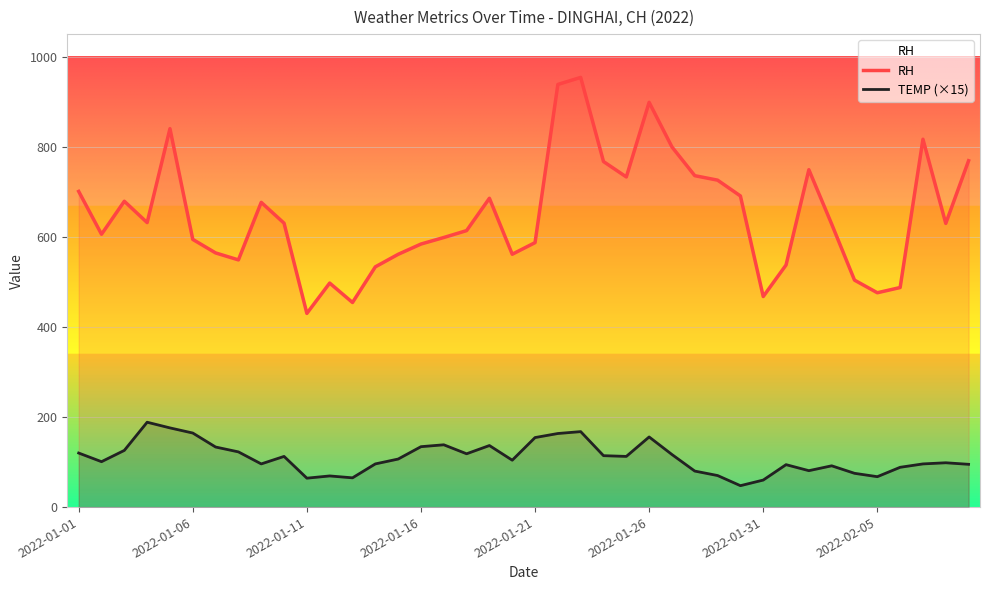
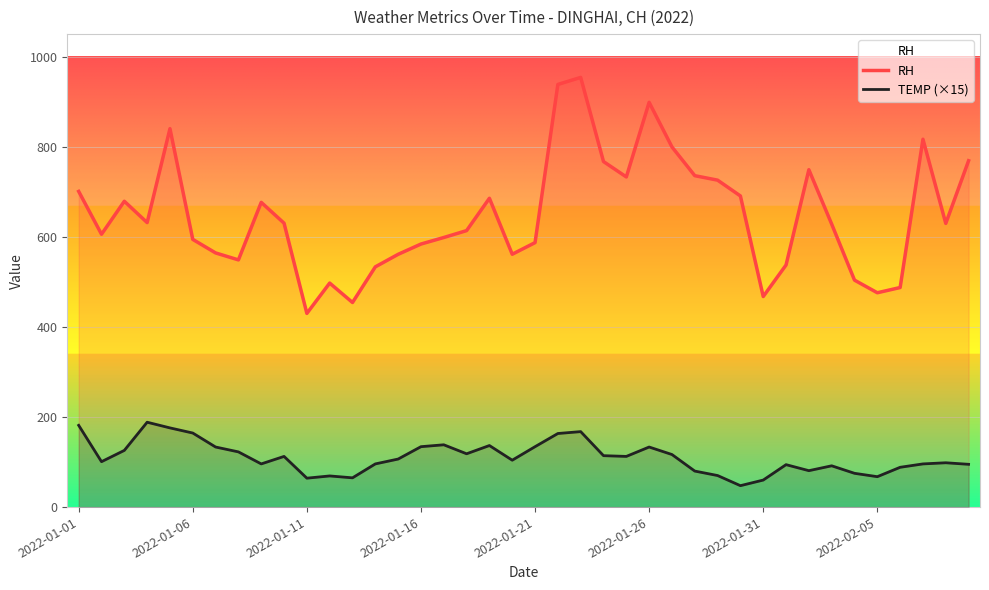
  {
    "TEMP (×15)": {
-     "2022-01-01": 120,
+     "2022-01-01": 180,
      "2022-01-06": 160,
      "2022-01-11": 60,
      "2022-01-16": 130,
-     "2022-01-21": 150,
-     "2022-01-26": 160,
+     "2022-01-21": 130,
+     "2022-01-26": 130,
      "2022-01-31": 60,
      "2022-02-05": 70
    }
  }
